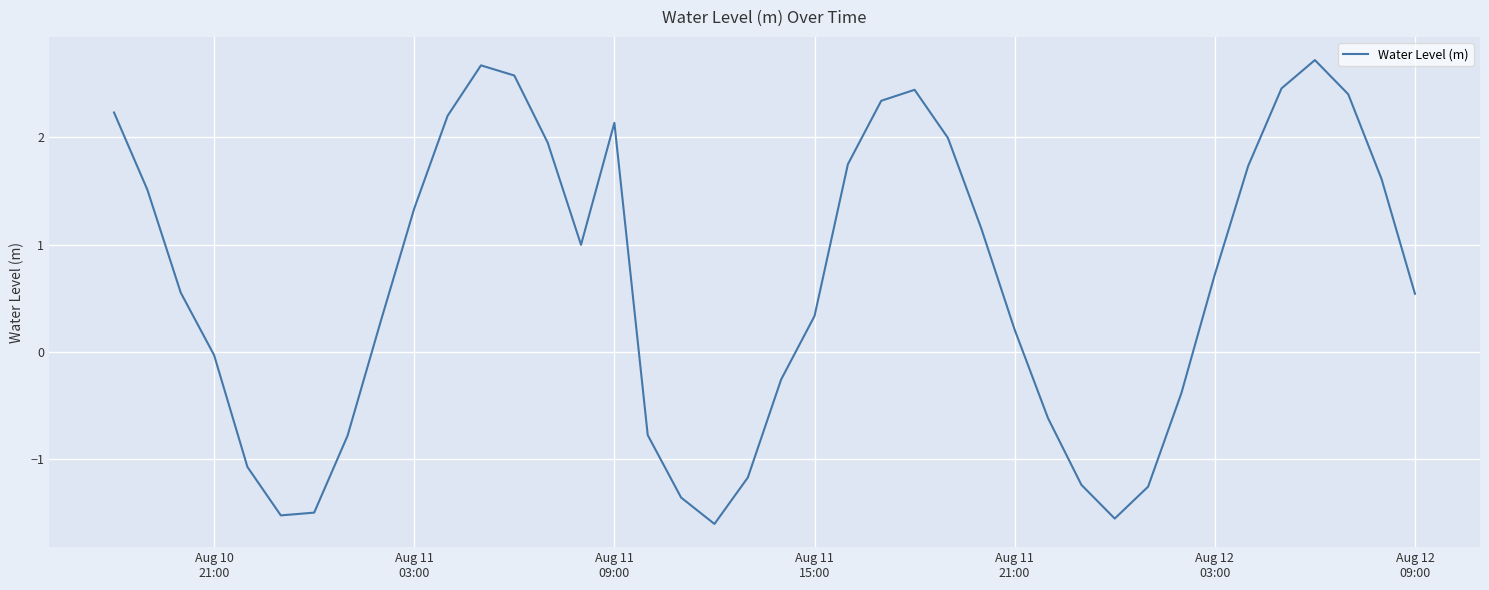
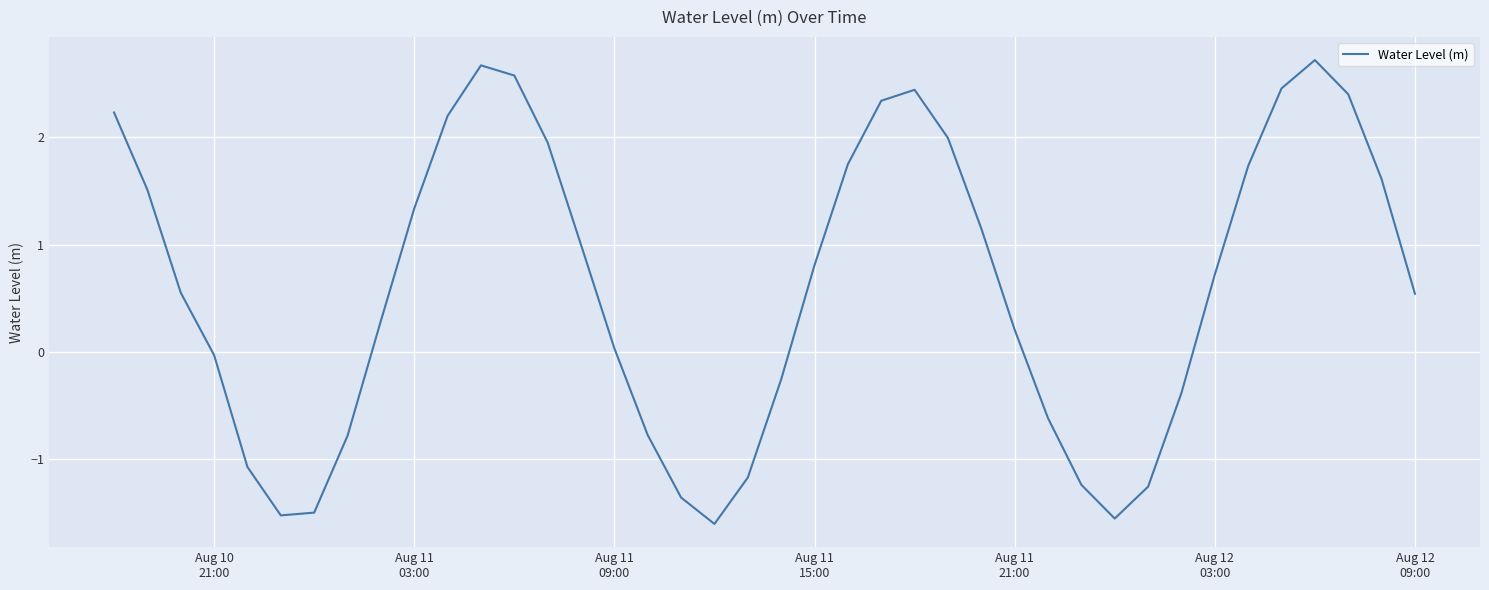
  {
    "Aug 10 21:00": -0.03,
    "Aug 11 03:00": 1.34,
-   "Aug 11 09:00": 2.14,
-   "Aug 11 15:00": 0.33,
+   "Aug 11 09:00": 0.03,
+   "Aug 11 15:00": 0.81,
    "Aug 11 21:00": 0.21,
    "Aug 12 03:00": 0.72,
    "Aug 12 09:00": 0.54
  }
